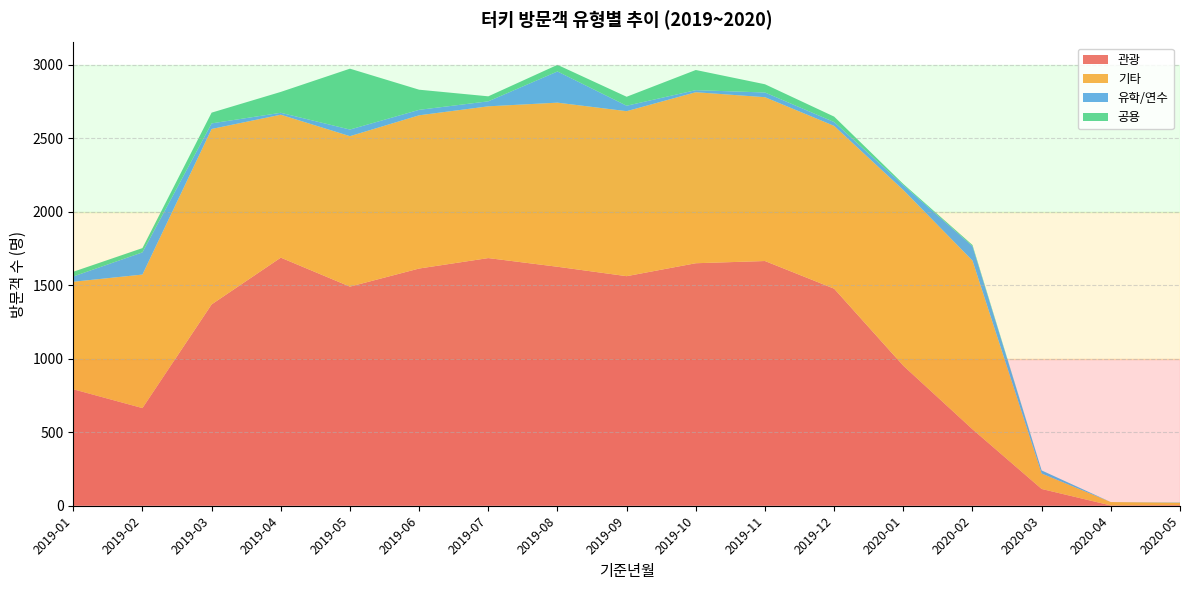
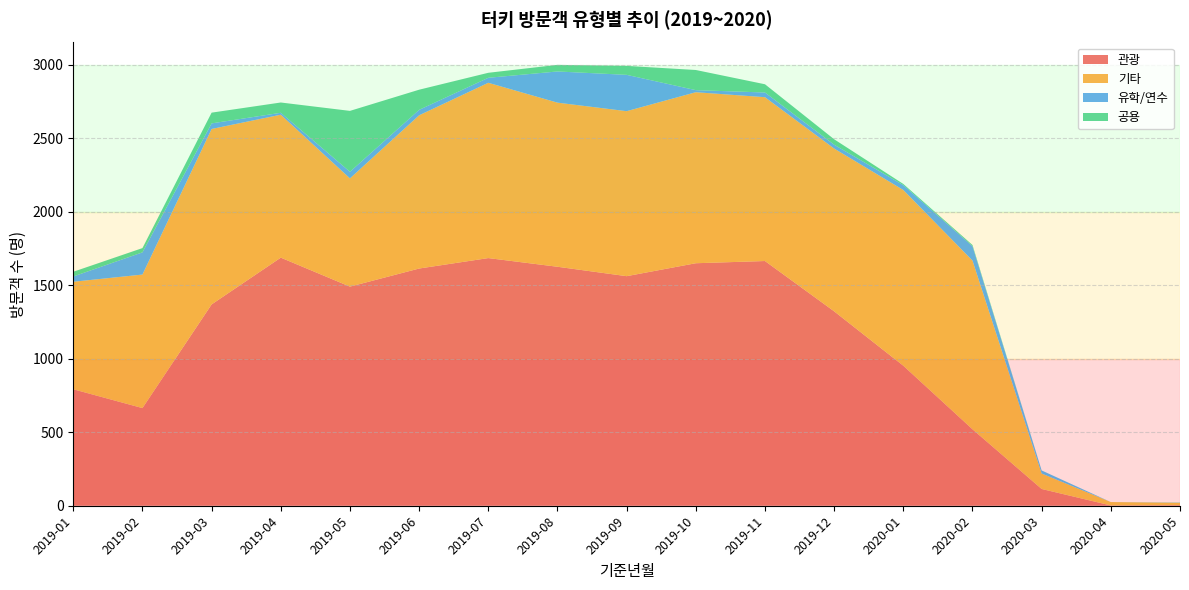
  {
    "관광": {
      "2019-01": 790,
      "2019-02": 660,
      "2019-03": 1370,
      "2019-04": 1690,
      "2019-05": 1490,
      "2019-06": 1610,
      "2019-07": 1680,
      "2019-08": 1630,
      "2019-09": 1560,
      "2019-10": 1650,
      "2019-11": 1660,
-     "2019-12": 1480,
+     "2019-12": 1320,
      "2020-01": 950,
      "2020-02": 520,
      "2020-03": 110
    },
    "기타": {
      "2019-01": 730,
      "2019-02": 910,
      "2019-03": 1190,
-     "2019-05": 1020,
+     "2019-05": 740,
      "2019-06": 1040,
-     "2019-07": 1030,
+     "2019-07": 1190,
      "2019-08": 1120,
      "2019-09": 1120,
      "2019-11": 1110,
      "2019-12": 1110,
      "2020-01": 1200,
      "2020-02": 1150,
      "2020-03": 110
    },
    "유학/연수": {
      "2019-01": 40,
      "2019-02": 150,
      "2019-03": 40,
      "2019-05": 50,
      "2019-06": 40,
      "2019-07": 30,
      "2019-08": 210,
-     "2019-09": 40,
+     "2019-09": 250,
      "2019-11": 30,
      "2019-12": 30
    },
    "공용": {
      "2019-01": 30,
      "2019-02": 30,
      "2019-03": 70,
-     "2019-04": 140,
+     "2019-04": 70,
      "2019-05": 410,
      "2019-06": 140,
      "2019-07": 30,
      "2019-08": 50,
      "2019-09": 60,
      "2019-10": 140,
      "2019-11": 60,
      "2019-12": 40
    }
  }
